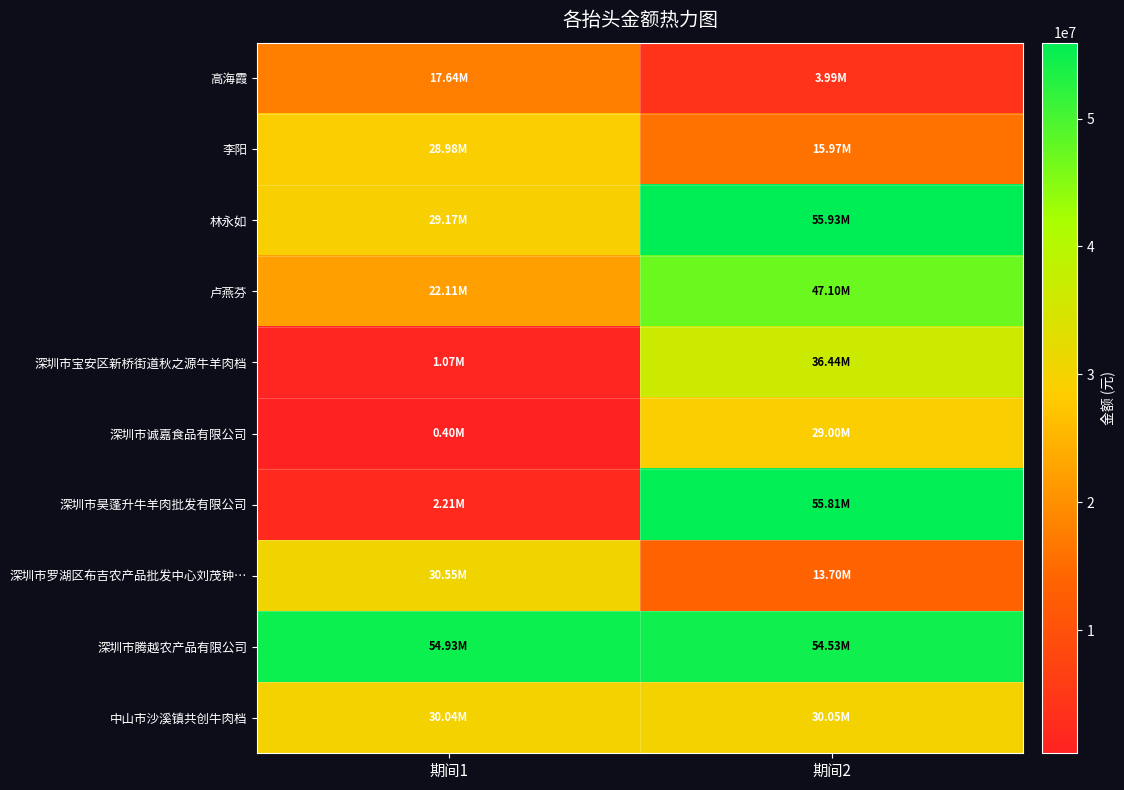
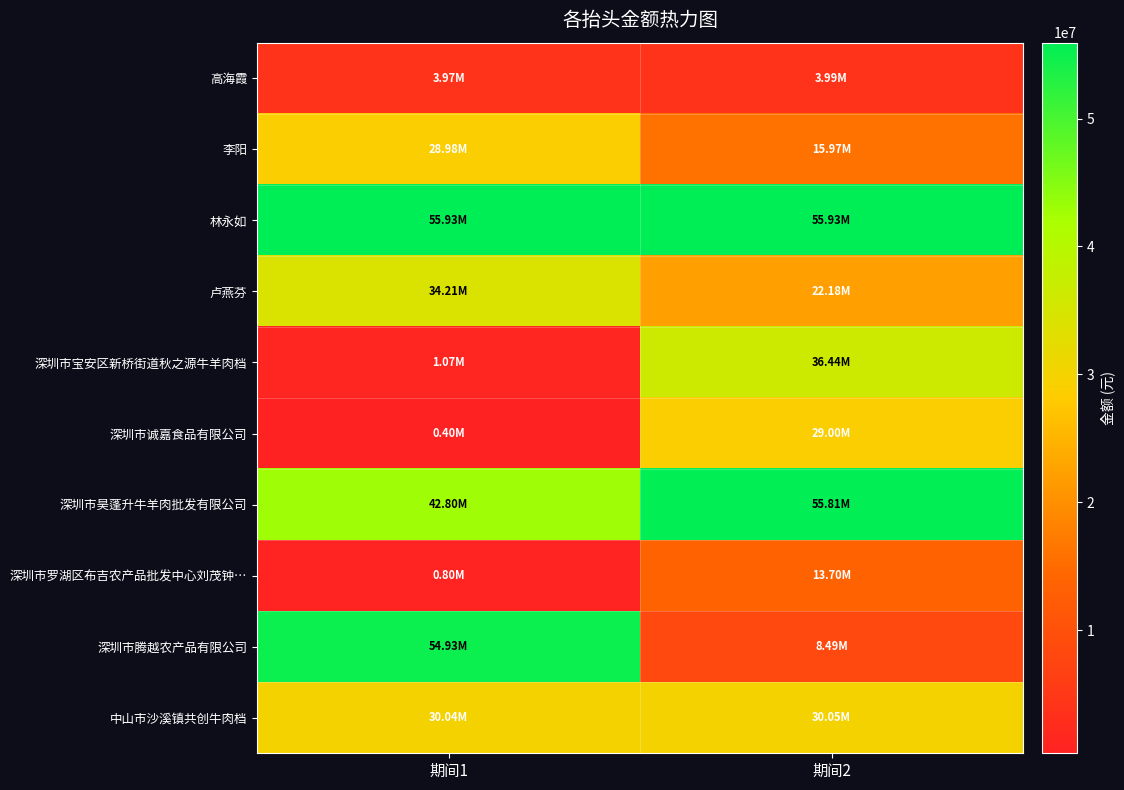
  {
    "高海霞": {
-     "期间1": "17.64M",
+     "期间1": "3.97M",
      "期间2": "3.99M"
    },
    "李阳": {
      "期间1": "28.98M",
      "期间2": "15.97M"
    },
    "林永如": {
-     "期间1": "29.17M",
+     "期间1": "55.93M",
      "期间2": "55.93M"
    },
    "卢燕芬": {
-     "期间1": "22.11M",
-     "期间2": "47.10M"
+     "期间1": "34.21M",
+     "期间2": "22.18M"
    },
    "深圳市宝安区新桥街道秋之源牛羊肉档": {
      "期间1": "1.07M",
      "期间2": "36.44M"
    },
    "深圳市诚嘉食品有限公司": {
      "期间1": "0.40M",
      "期间2": "29.00M"
    },
    "深圳市昊蓬升牛羊肉批发有限公司": {
-     "期间1": "2.21M",
+     "期间1": "42.80M",
      "期间2": "55.81M"
    },
    "深圳市罗湖区布吉农产品批发中心刘茂钟…": {
-     "期间1": "30.55M",
+     "期间1": "0.80M",
      "期间2": "13.70M"
    },
    "深圳市腾越农产品有限公司": {
      "期间1": "54.93M",
-     "期间2": "54.53M"
+     "期间2": "8.49M"
    },
    "中山市沙溪镇共创牛肉档": {
      "期间1": "30.04M",
      "期间2": "30.05M"
    }
  }
